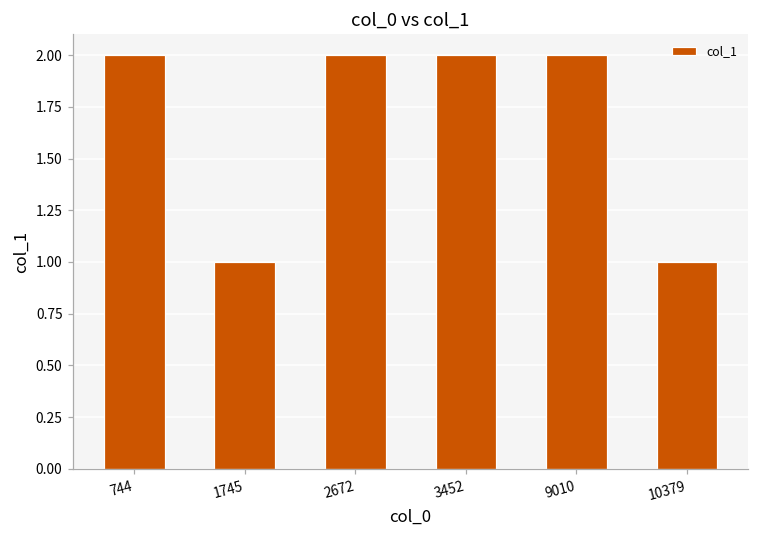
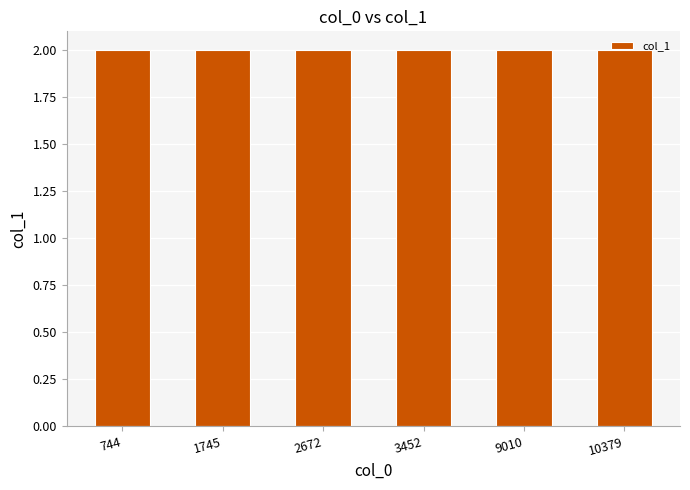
  {
    "744": 2,
-   "1745": 1,
+   "1745": 2,
    "2672": 2,
    "3452": 2,
    "9010": 2,
-   "10379": 1
+   "10379": 2
  }
